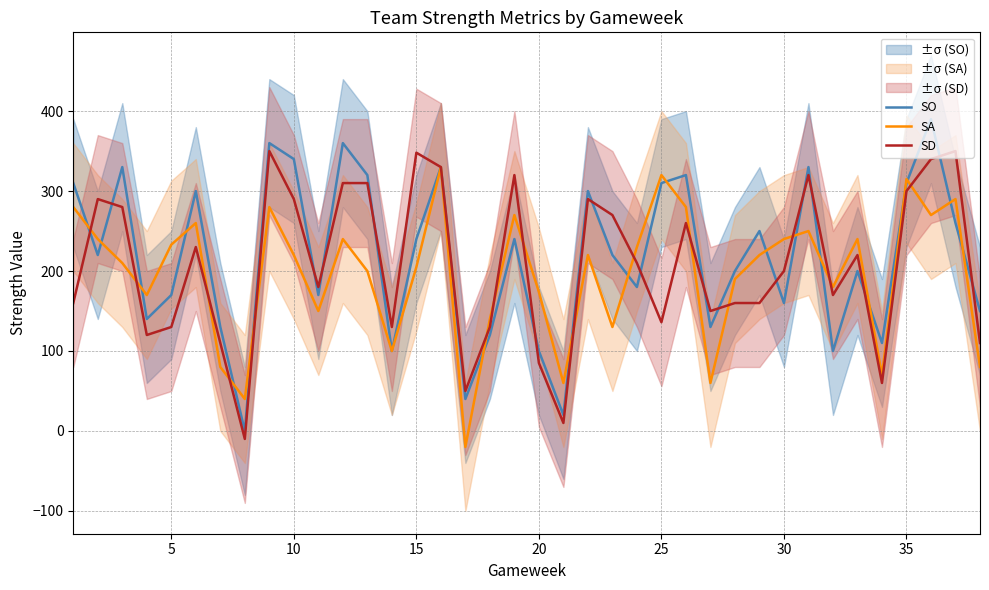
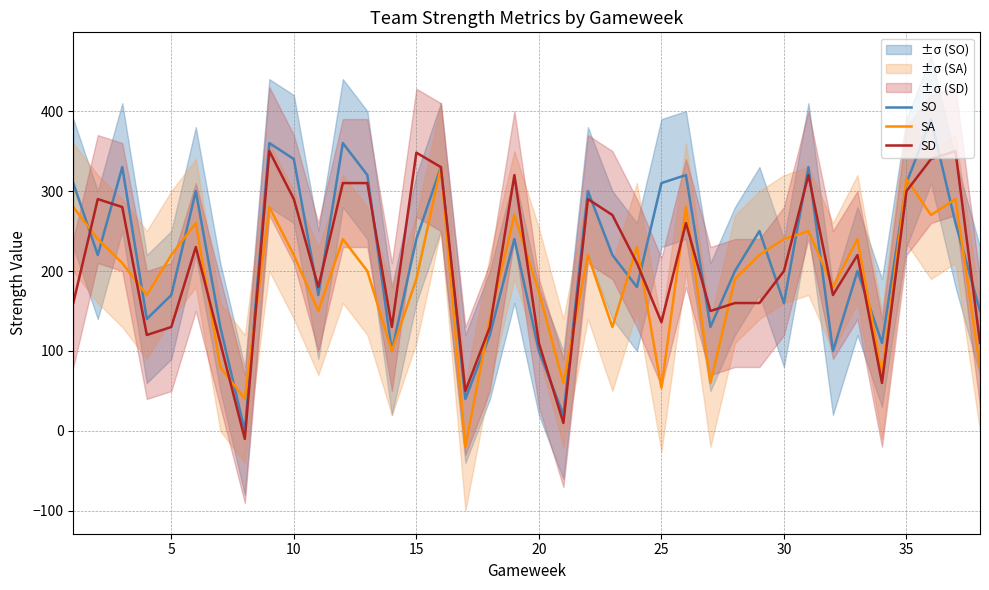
  {
    "SA": {
-     "5": 230,
+     "5": 220,
      "10": 220,
-     "15": 210,
+     "15": 190,
      "20": 170,
-     "25": 320,
+     "25": 50,
      "35": 320
    },
    "SD": {
      "5": 130,
      "10": 290,
      "15": 350,
-     "20": 90,
+     "20": 110,
      "30": 200,
      "35": 300
    }
  }
